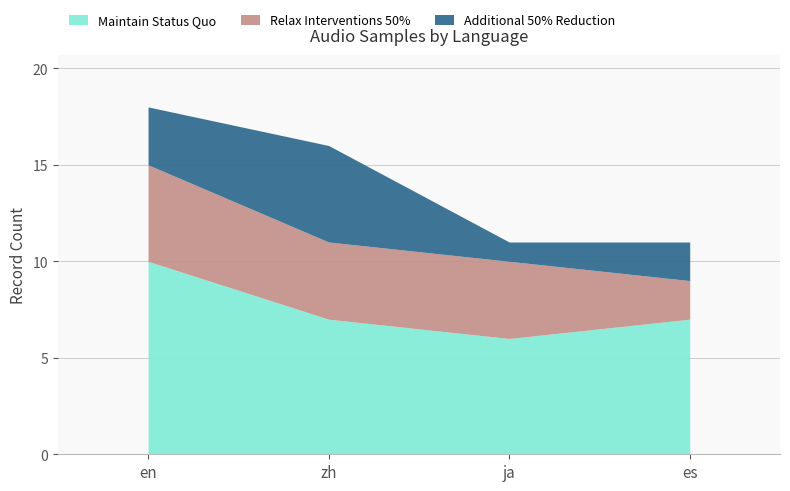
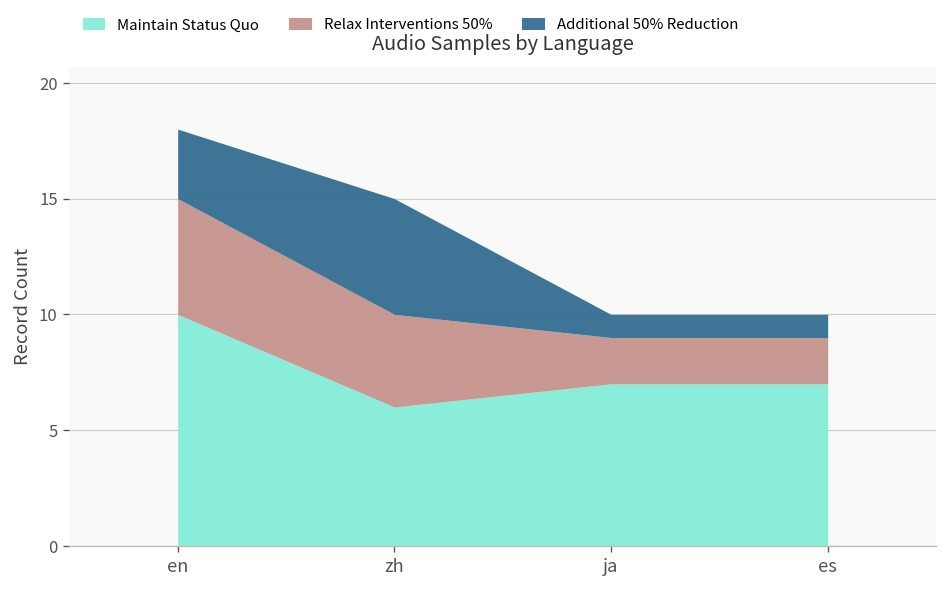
  {
    "Maintain Status Quo": {
      "en": 10,
-     "zh": 7,
-     "ja": 6,
+     "zh": 6,
+     "ja": 7,
      "es": 7
    },
    "Relax Interventions 50%": {
      "en": 5,
      "zh": 4,
-     "ja": 4,
+     "ja": 2,
      "es": 2
    },
    "Additional 50% Reduction": {
      "en": 3,
      "zh": 5,
      "ja": 1,
-     "es": 2
+     "es": 1
    }
  }
